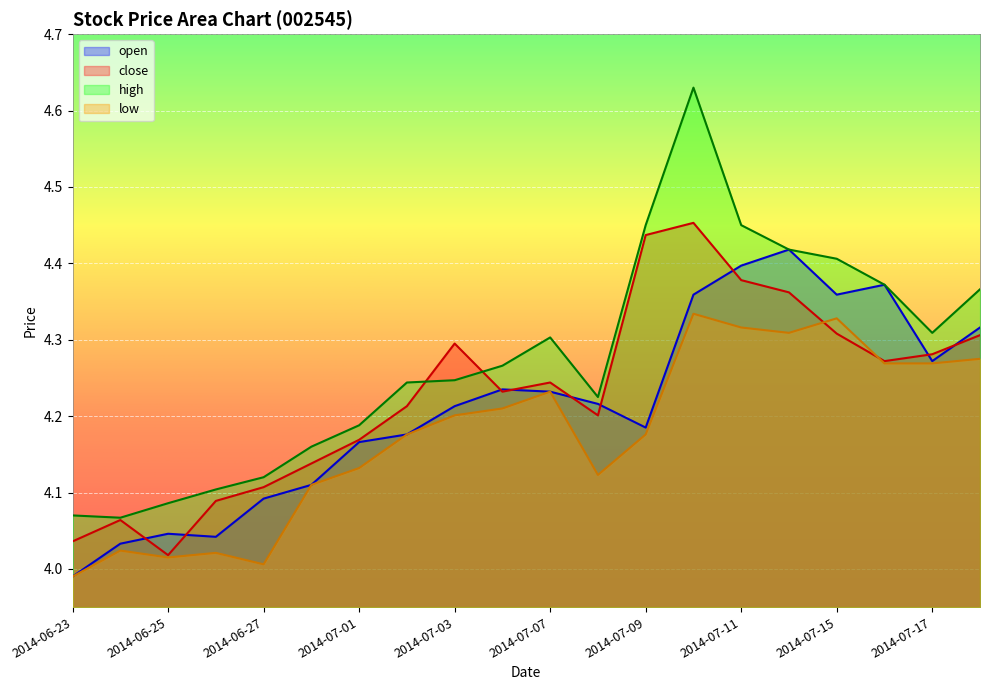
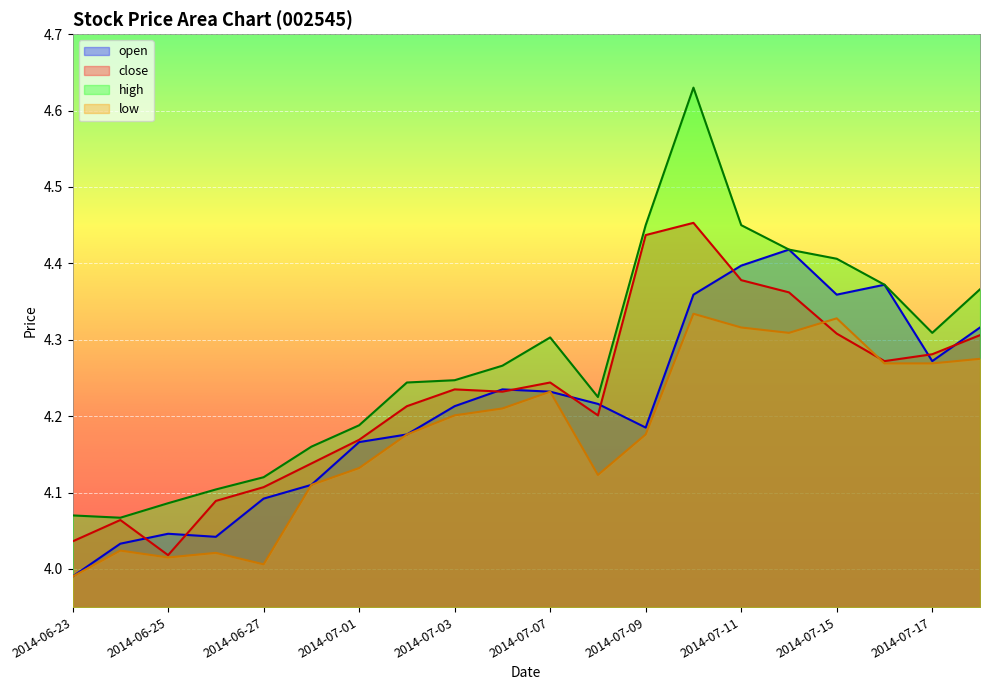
  {
    "open": {
      "2014-06-25": 4.05,
      "2014-06-27": 4.09,
      "2014-07-03": 4.21,
      "2014-07-09": 4.19,
      "2014-07-11": 4.40,
      "2014-07-15": 4.36
    },
    "close": {
      "2014-06-23": 4.04,
      "2014-06-27": 4.11,
-     "2014-07-03": 4.30,
+     "2014-07-03": 4.24,
      "2014-07-07": 4.24,
      "2014-07-09": 4.44,
      "2014-07-11": 4.38,
      "2014-07-15": 4.31,
      "2014-07-17": 4.28
    },
    "high": {
      "2014-06-23": 4.07,
      "2014-06-25": 4.09,
      "2014-06-27": 4.12,
      "2014-07-01": 4.19,
      "2014-07-03": 4.25,
      "2014-07-07": 4.30,
      "2014-07-09": 4.45,
      "2014-07-11": 4.45,
      "2014-07-15": 4.41,
      "2014-07-17": 4.31
    },
    "low": {
      "2014-06-27": 4.01,
      "2014-07-01": 4.13,
      "2014-07-03": 4.20,
      "2014-07-09": 4.18,
      "2014-07-11": 4.32,
      "2014-07-15": 4.33
    }
  }
